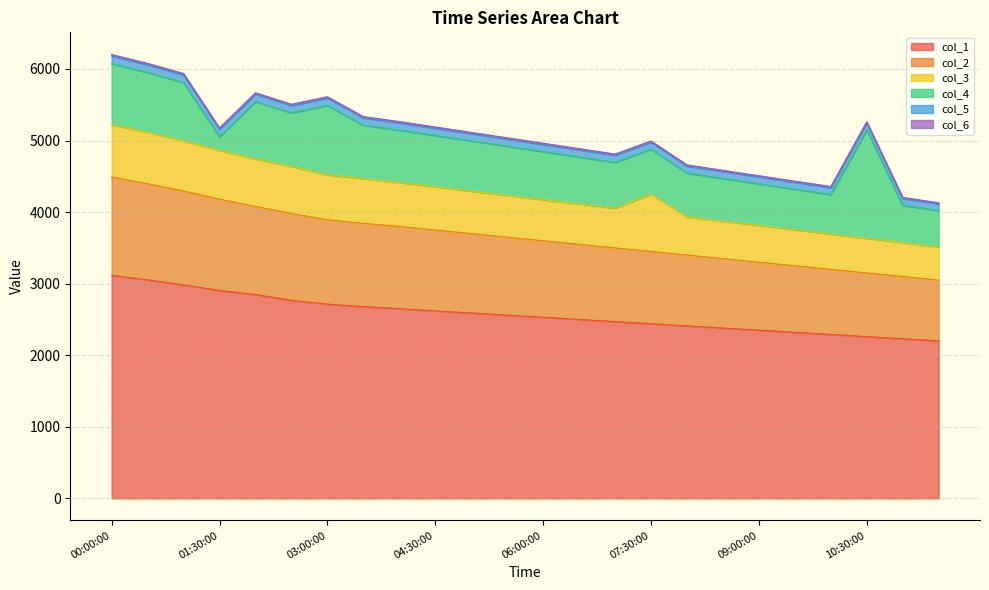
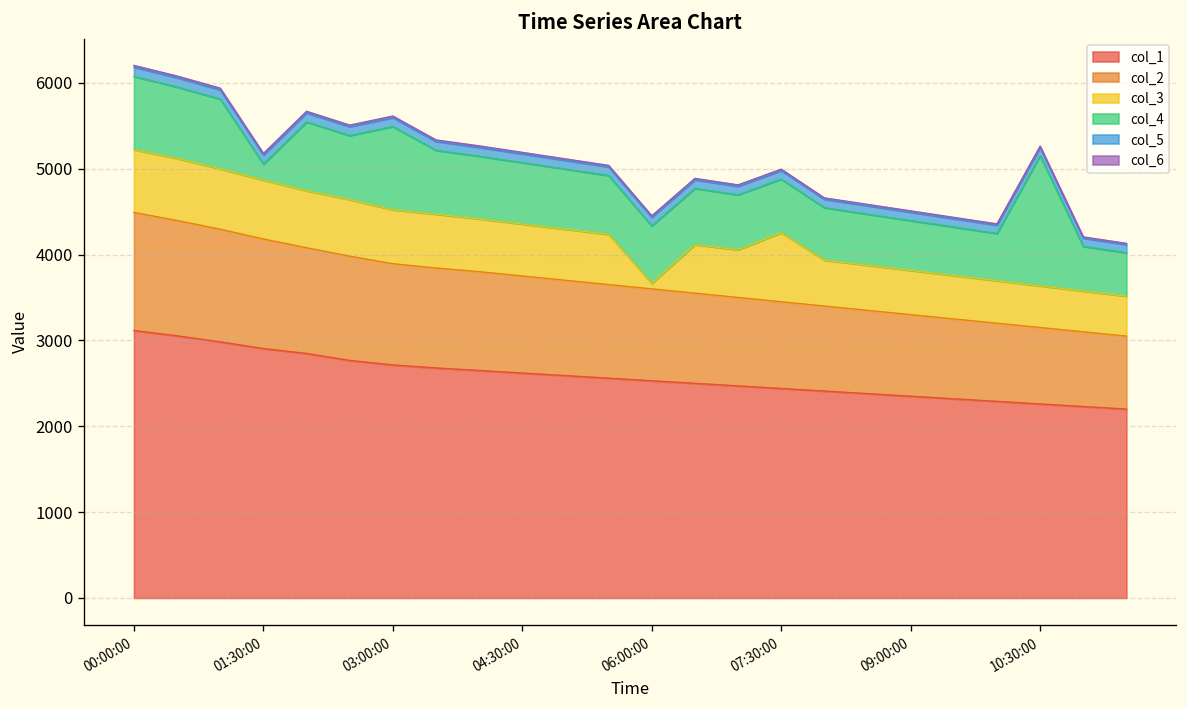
  {
    "col_3": {
      "00:00:00": 700,
      "01:30:00": 700,
      "03:00:00": 600,
      "04:30:00": 600,
-     "06:00:00": 600,
+     "06:00:00": 100,
      "07:30:00": 800,
      "09:00:00": 500,
      "10:30:00": 500
    },
    "col_4": {
      "00:00:00": 900,
      "01:30:00": 200,
      "03:00:00": 1000,
      "04:30:00": 700,
      "06:00:00": 700,
      "07:30:00": 600,
      "09:00:00": 600,
      "10:30:00": 1500
    }
  }
